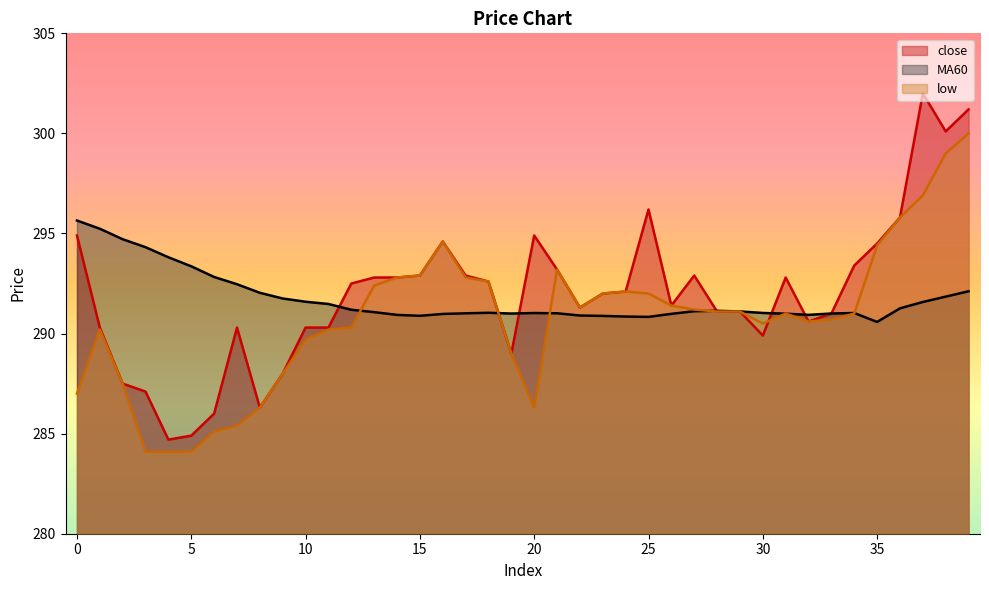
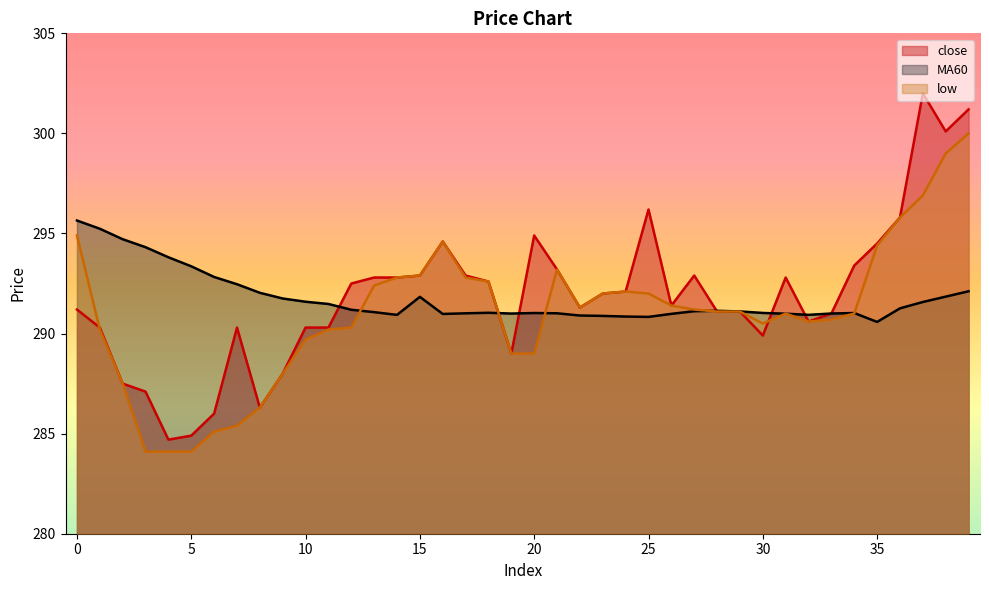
  {
    "close": {
-     "0": 294.9,
+     "0": 291.2,
      "5": 284.9,
      "10": 290.3,
      "20": 294.9,
      "25": 296.2,
      "30": 289.9
    },
    "MA60": {
      "0": 295.6,
      "5": 293.4,
      "10": 291.6,
-     "15": 290.9,
+     "15": 291.8,
      "20": 291.0,
      "25": 290.8,
      "30": 291.0,
      "35": 290.6
    },
    "low": {
-     "0": 287.0,
+     "0": 294.9,
      "5": 284.1,
      "10": 289.7,
-     "20": 286.3,
+     "20": 289.0,
      "25": 292.0,
      "30": 290.5
    }
  }
